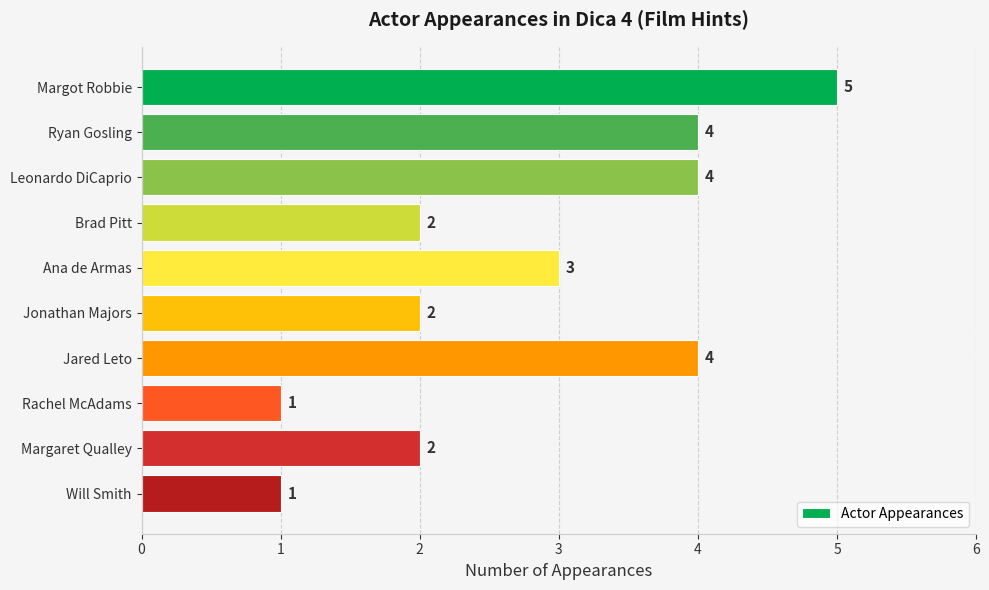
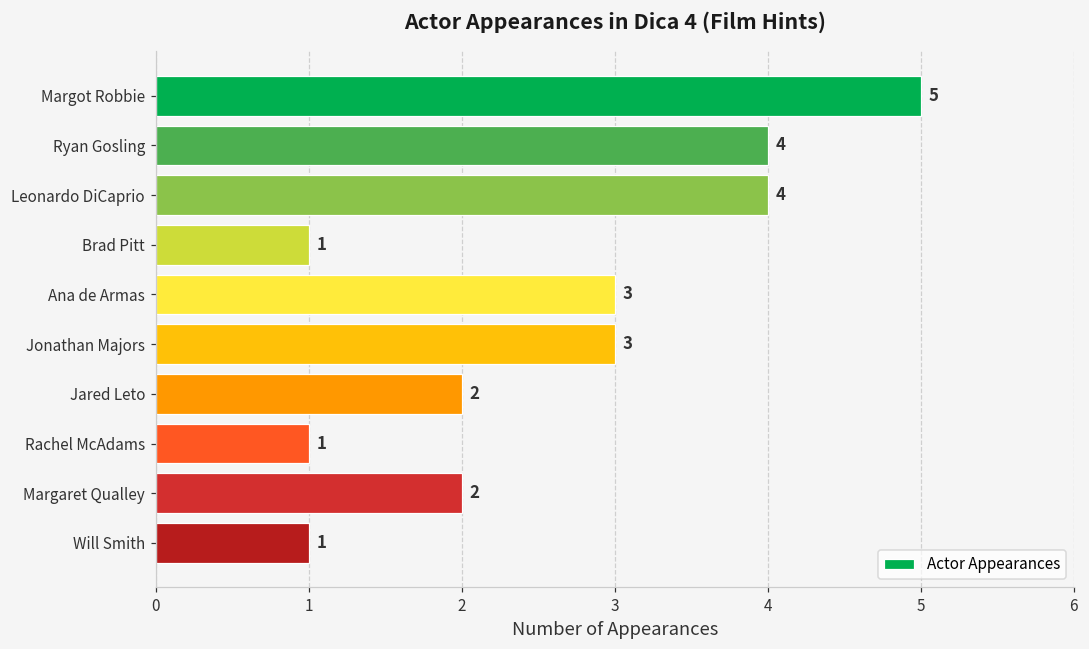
  {
    "Margot Robbie": 5,
    "Ryan Gosling": 4,
    "Leonardo DiCaprio": 4,
-   "Brad Pitt": 2,
+   "Brad Pitt": 1,
    "Ana de Armas": 3,
-   "Jonathan Majors": 2,
-   "Jared Leto": 4,
+   "Jonathan Majors": 3,
+   "Jared Leto": 2,
    "Rachel McAdams": 1,
    "Margaret Qualley": 2,
    "Will Smith": 1
  }
